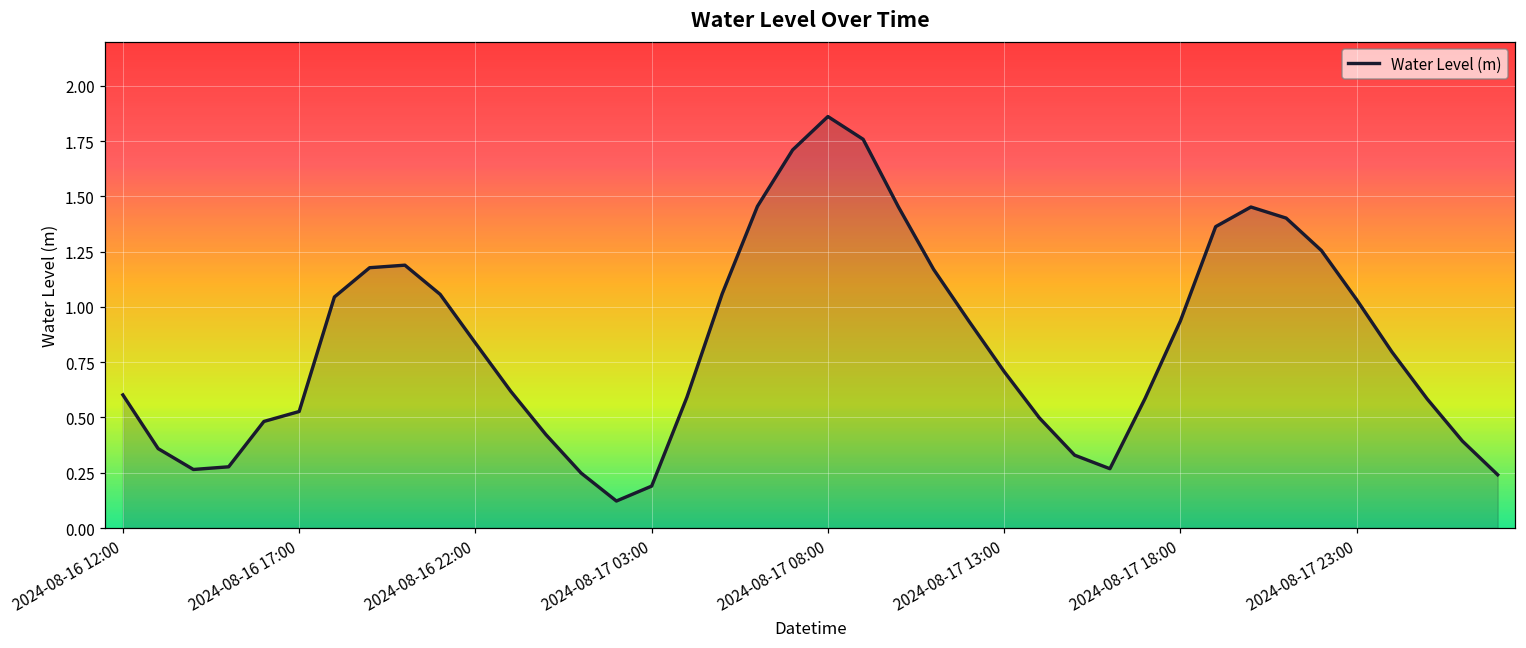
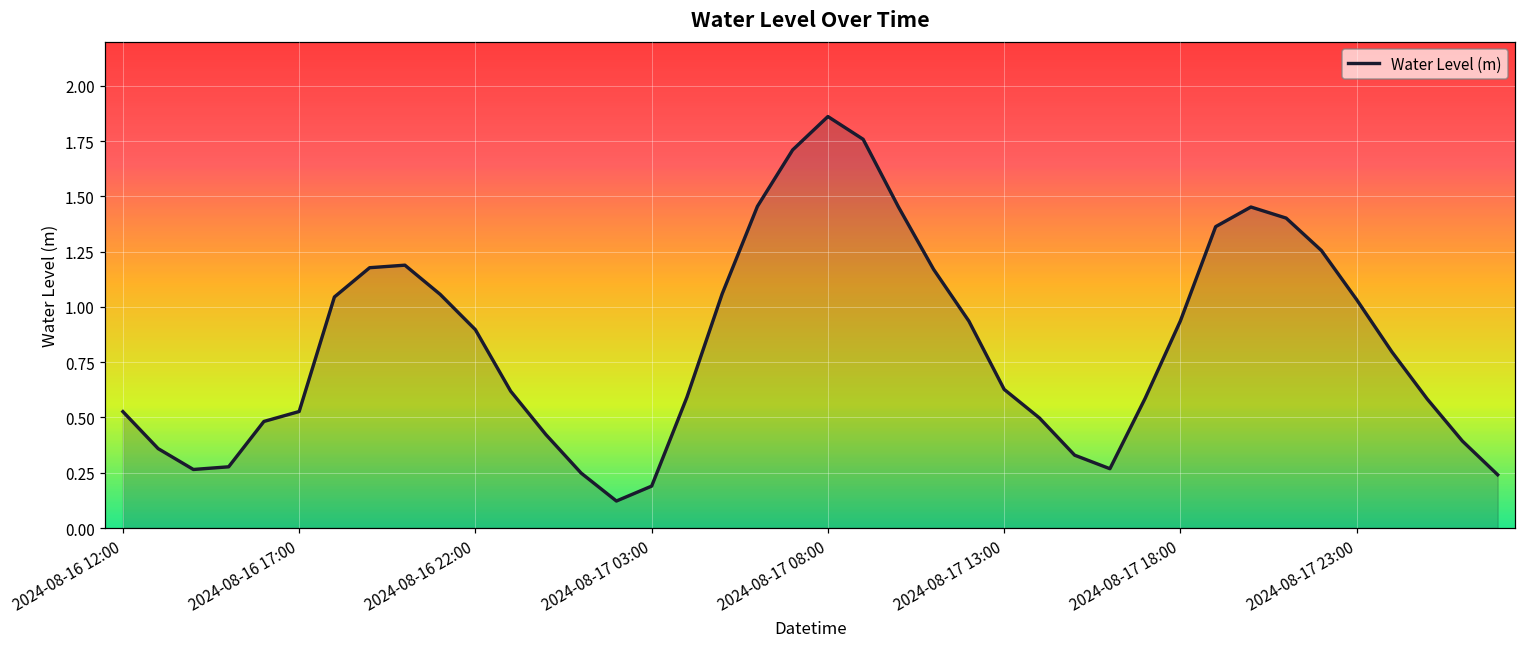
  {
-   "2024-08-16 12:00": 0.60,
+   "2024-08-16 12:00": 0.53,
    "2024-08-16 17:00": 0.53,
-   "2024-08-16 22:00": 0.84,
+   "2024-08-16 22:00": 0.90,
    "2024-08-17 03:00": 0.19,
    "2024-08-17 08:00": 1.86,
-   "2024-08-17 13:00": 0.71,
+   "2024-08-17 13:00": 0.63,
    "2024-08-17 18:00": 0.94,
    "2024-08-17 23:00": 1.03
  }
